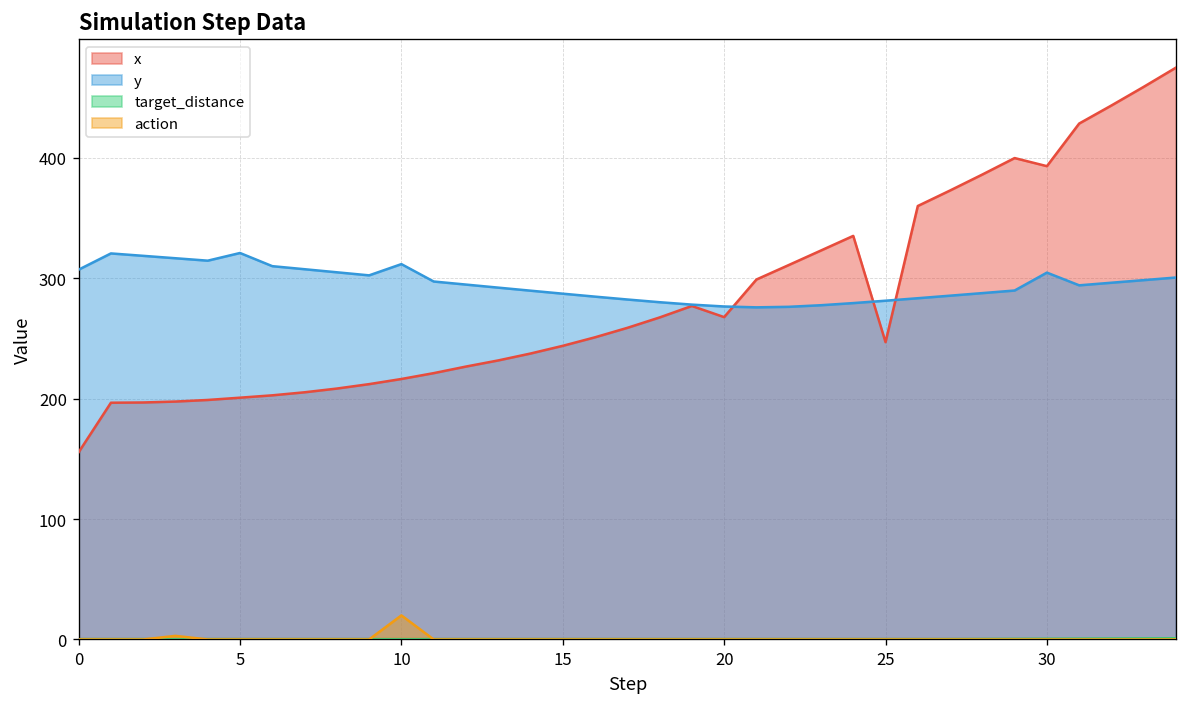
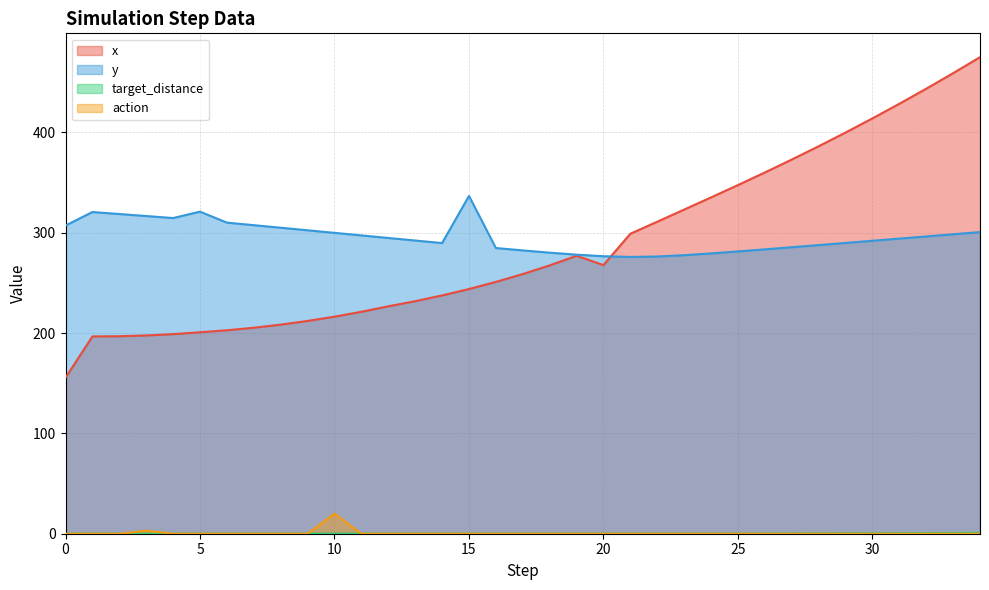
  {
    "x": {
      "0": 156,
      "5": 201,
      "10": 216,
      "15": 244,
      "20": 268,
-     "25": 247,
-     "30": 393
+     "25": 348,
+     "30": 414
    },
    "y": {
      "0": 307,
      "5": 321,
-     "10": 312,
-     "15": 287,
+     "10": 300,
+     "15": 337,
      "20": 277,
      "25": 281,
-     "30": 305
+     "30": 292
    },
    "target_distance": {
      "10": 0
    },
    "action": {
      "10": 20
    }
  }
